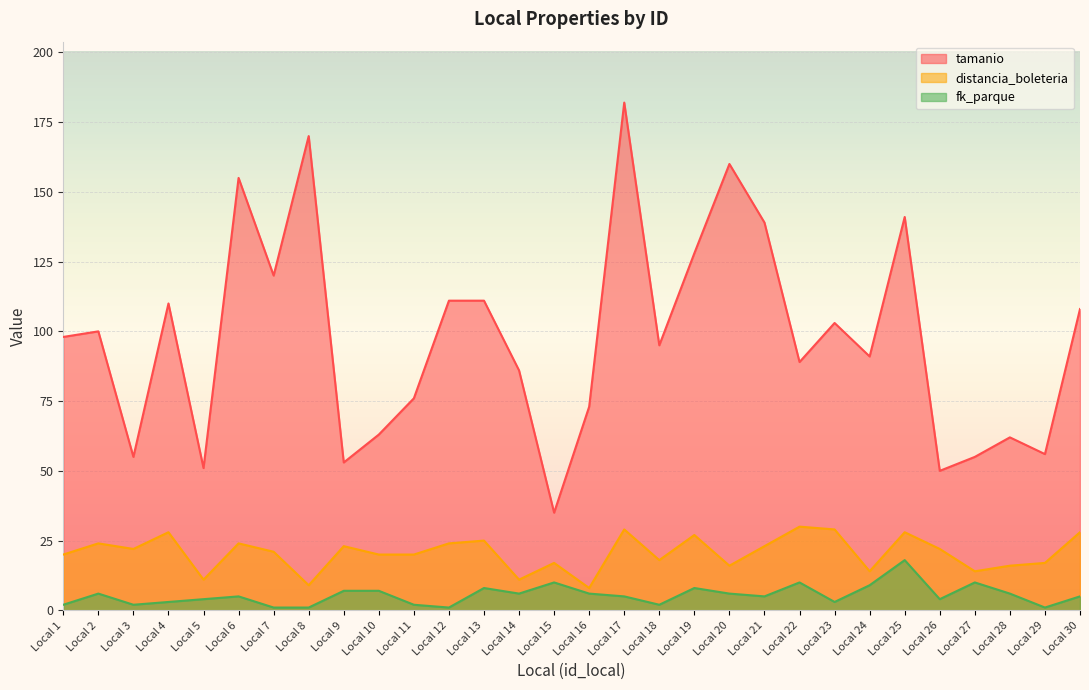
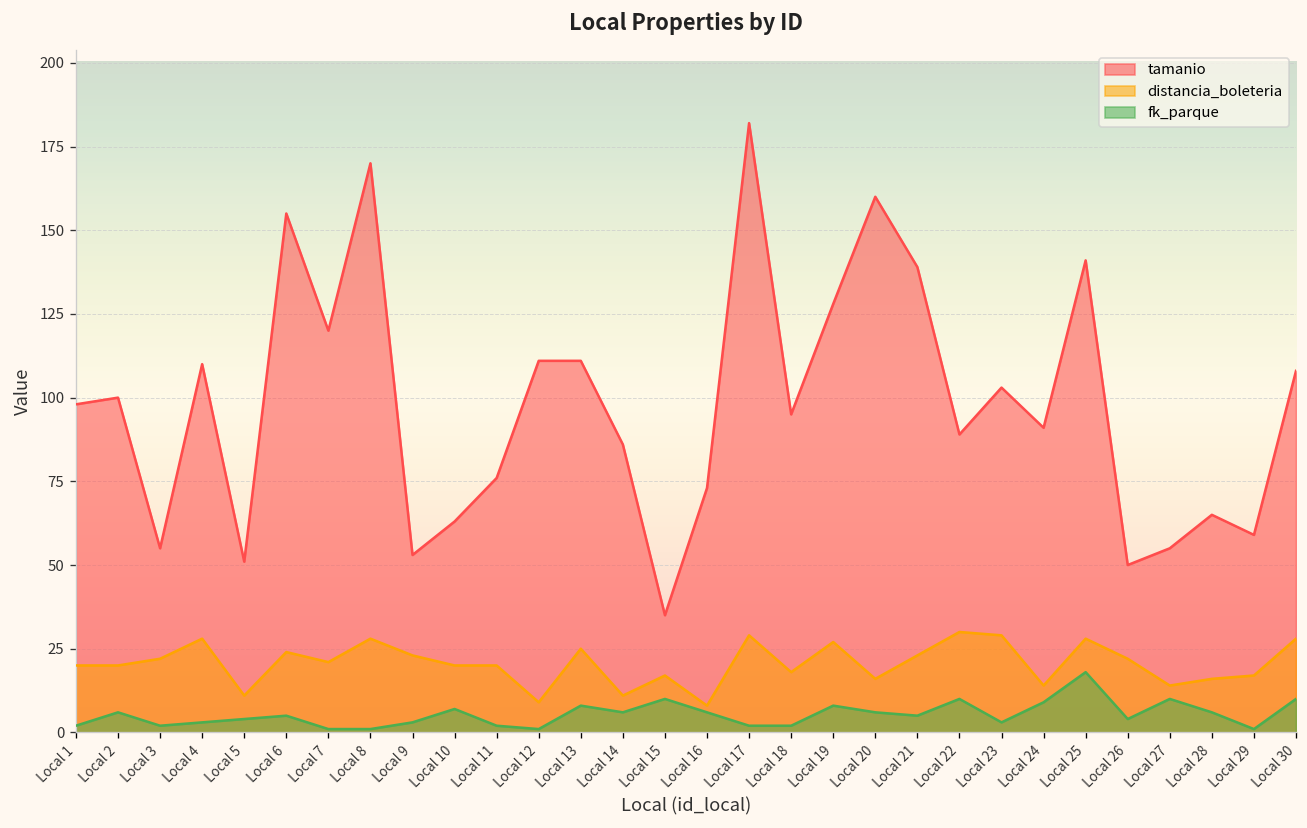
  {
    "tamanio": {
      "Local 1": 98,
      "Local 2": 100,
      "Local 3": 55,
      "Local 4": 110,
      "Local 5": 51,
      "Local 6": 155,
      "Local 7": 120,
      "Local 8": 170,
      "Local 9": 53,
      "Local 10": 63,
      "Local 11": 76,
      "Local 12": 111,
      "Local 13": 111,
      "Local 14": 86,
      "Local 15": 35,
      "Local 16": 73,
      "Local 17": 182,
      "Local 18": 95,
      "Local 19": 128,
      "Local 20": 160,
      "Local 21": 139,
      "Local 22": 89,
      "Local 23": 103,
      "Local 24": 91,
      "Local 25": 141,
      "Local 26": 50,
      "Local 27": 55,
-     "Local 28": 62,
-     "Local 29": 56,
+     "Local 28": 65,
+     "Local 29": 59,
      "Local 30": 108
    },
    "distancia_boleteria": {
      "Local 1": 20,
-     "Local 2": 24,
+     "Local 2": 20,
      "Local 3": 22,
      "Local 4": 28,
      "Local 5": 11,
      "Local 6": 24,
      "Local 7": 21,
-     "Local 8": 9,
+     "Local 8": 28,
      "Local 9": 23,
      "Local 10": 20,
      "Local 11": 20,
-     "Local 12": 24,
+     "Local 12": 9,
      "Local 13": 25,
      "Local 14": 11,
      "Local 15": 17,
      "Local 16": 8,
      "Local 17": 29,
      "Local 18": 18,
      "Local 19": 27,
      "Local 20": 16,
      "Local 21": 23,
      "Local 22": 30,
      "Local 23": 29,
      "Local 24": 14,
      "Local 25": 28,
      "Local 26": 22,
      "Local 27": 14,
      "Local 28": 16,
      "Local 29": 17,
      "Local 30": 28
    },
    "fk_parque": {
      "Local 1": 2,
      "Local 2": 6,
      "Local 3": 2,
      "Local 4": 3,
      "Local 5": 4,
      "Local 6": 5,
      "Local 7": 1,
      "Local 8": 1,
-     "Local 9": 7,
+     "Local 9": 3,
      "Local 10": 7,
      "Local 11": 2,
      "Local 12": 1,
      "Local 13": 8,
      "Local 14": 6,
      "Local 15": 10,
      "Local 16": 6,
-     "Local 17": 5,
+     "Local 17": 2,
      "Local 18": 2,
      "Local 19": 8,
      "Local 20": 6,
      "Local 21": 5,
      "Local 22": 10,
      "Local 23": 3,
      "Local 24": 9,
      "Local 25": 18,
      "Local 26": 4,
      "Local 27": 10,
      "Local 28": 6,
      "Local 29": 1,
-     "Local 30": 5
+     "Local 30": 10
    }
  }
